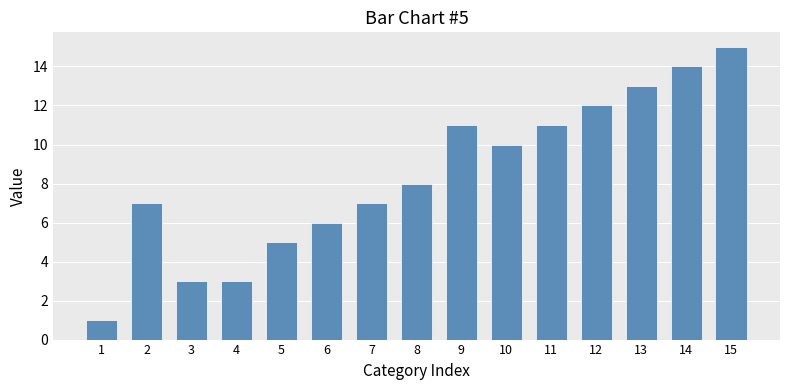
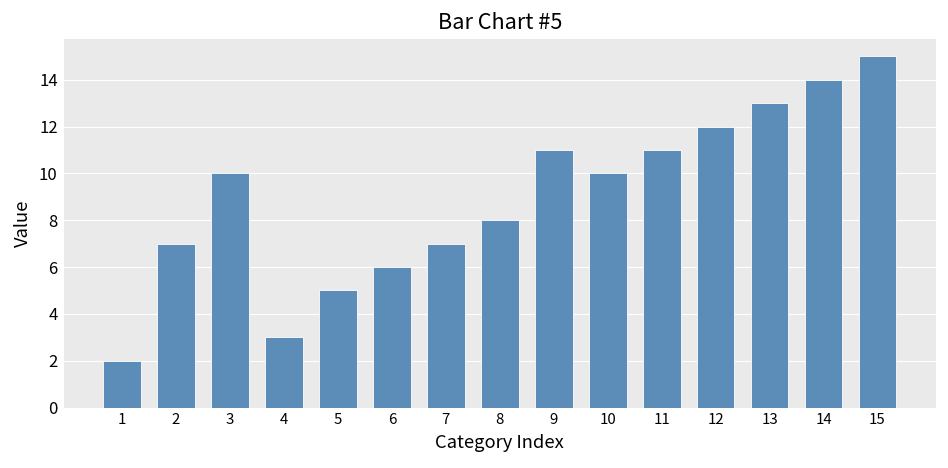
  {
-   "1": 1,
+   "1": 2,
    "2": 7,
-   "3": 3,
+   "3": 10,
    "4": 3,
    "5": 5,
    "6": 6,
    "7": 7,
    "8": 8,
    "9": 11,
    "10": 10,
    "11": 11,
    "12": 12,
    "13": 13,
    "14": 14,
    "15": 15
  }
